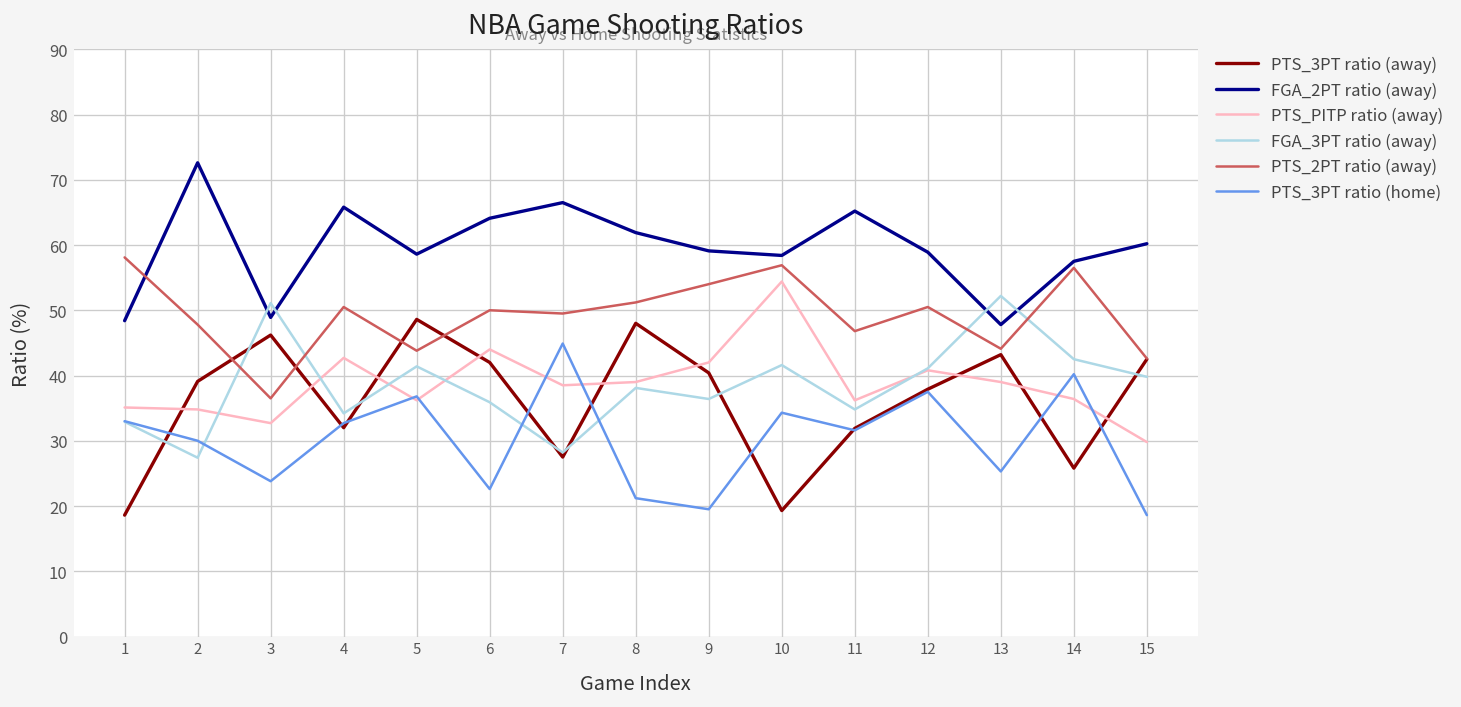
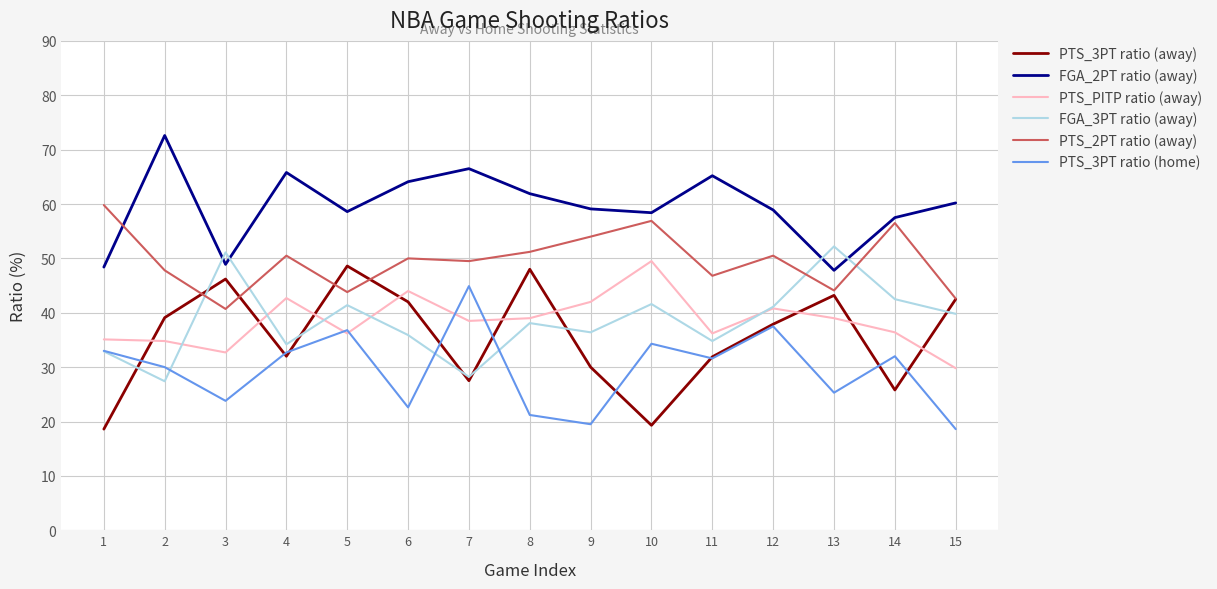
  {
    "PTS_3PT ratio (away)": {
      "1": 19,
      "2": 39,
      "3": 46,
      "4": 32,
      "5": 49,
      "6": 42,
      "7": 28,
      "8": 48,
-     "9": 40,
+     "9": 30,
      "10": 19,
      "13": 43,
      "14": 26
    },
    "FGA_2PT ratio (away)": {
      "1": 48,
      "2": 73,
      "3": 49,
      "4": 66,
      "5": 59,
      "6": 64,
      "7": 67,
      "8": 62,
      "9": 59,
      "10": 58,
      "11": 65,
      "12": 59,
      "13": 48,
      "14": 58,
      "15": 60
    },
    "PTS_PITP ratio (away)": {
      "1": 35,
      "2": 35,
      "3": 33,
      "4": 43,
      "5": 36,
      "6": 44,
      "7": 39,
      "8": 39,
      "9": 42,
-     "10": 54,
+     "10": 50,
      "11": 36,
      "13": 39,
      "14": 36,
      "15": 30
    },
    "FGA_3PT ratio (away)": {
      "2": 27,
      "3": 51,
      "4": 34,
      "5": 41,
      "6": 36,
      "7": 28,
      "8": 38,
      "9": 36,
      "10": 42,
      "11": 35,
      "13": 52,
      "14": 43,
      "15": 40
    },
    "PTS_2PT ratio (away)": {
-     "1": 58,
+     "1": 60,
      "2": 48,
-     "3": 37,
+     "3": 41,
      "4": 51,
      "5": 44,
      "6": 50,
      "7": 50,
      "8": 51,
      "9": 54,
      "10": 57,
      "11": 47,
      "12": 51,
      "13": 44,
      "14": 57
    },
    "PTS_3PT ratio (home)": {
      "2": 30,
      "3": 24,
      "4": 33,
      "5": 37,
      "6": 23,
      "7": 45,
      "8": 21,
      "9": 20,
      "10": 34,
      "13": 25,
-     "14": 40,
+     "14": 32,
      "15": 19
    }
  }
